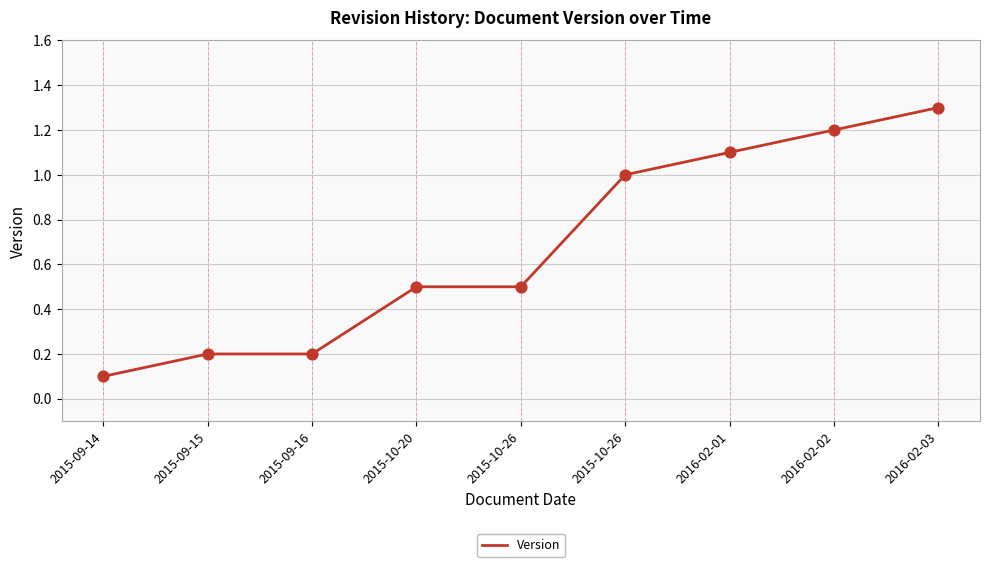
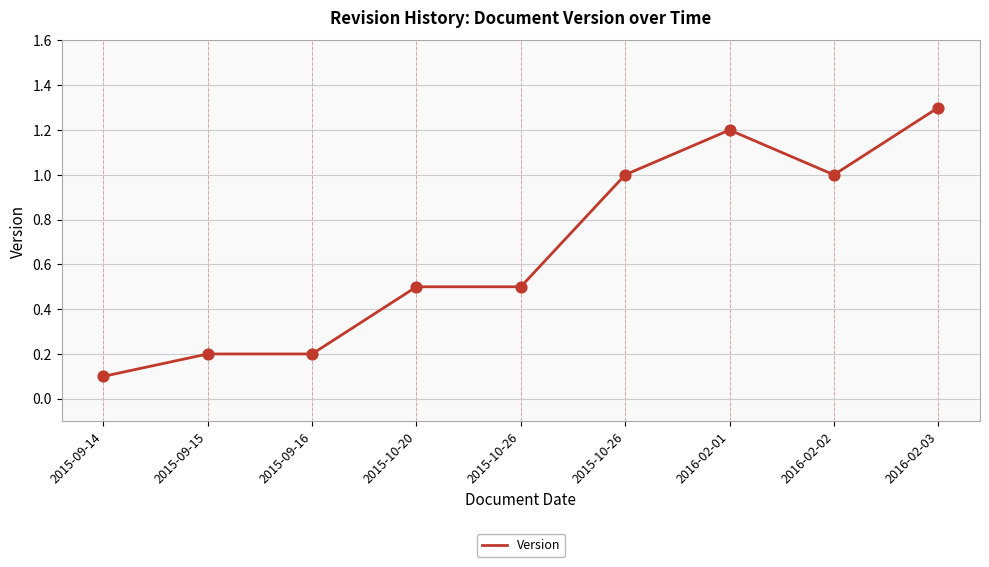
  {
    "2015-09-14": 0.1,
    "2015-09-15": 0.2,
    "2015-09-16": 0.2,
    "2015-10-20": 0.5,
-   "2016-02-01": 1.1,
-   "2016-02-02": 1.2,
+   "2016-02-01": 1.2,
+   "2016-02-02": 1.0,
    "2016-02-03": 1.3
  }
